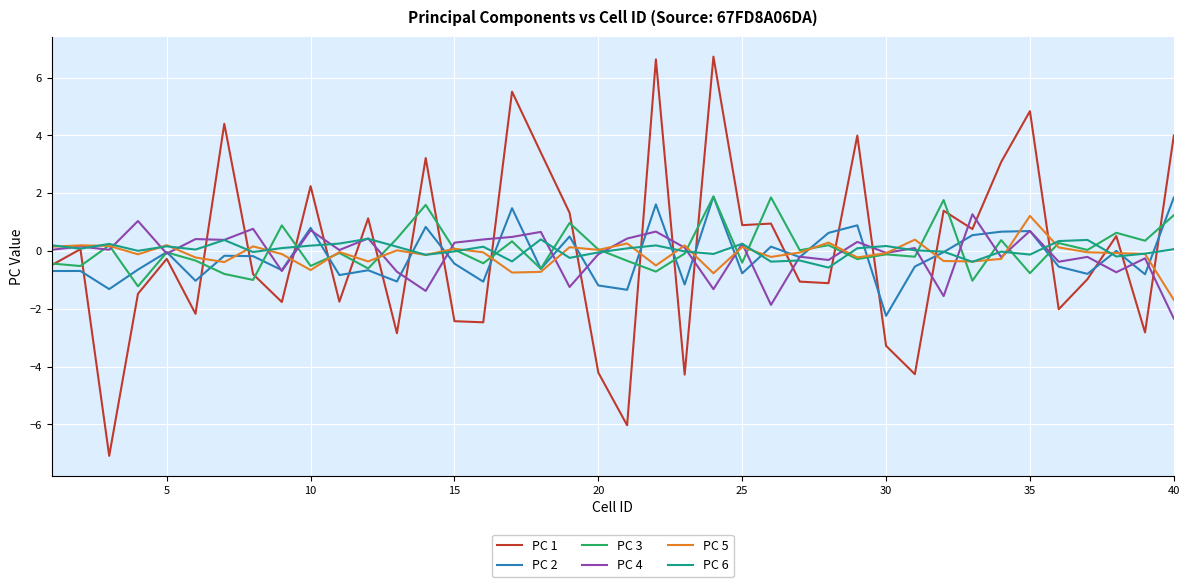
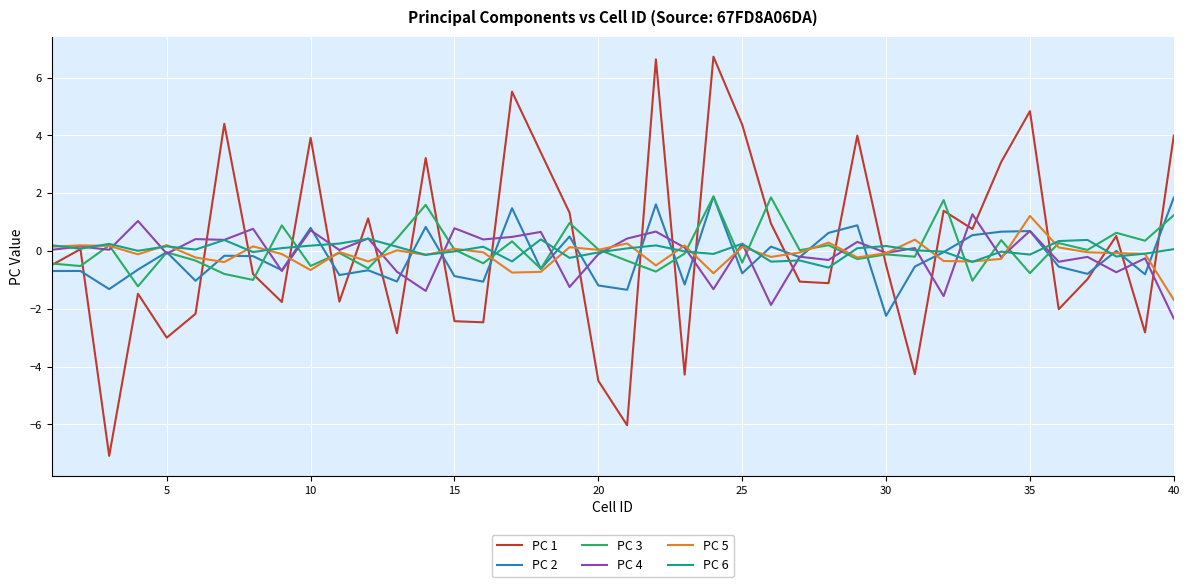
  {
    "PC 1": {
-     "5": -0.3,
-     "10": 2.2,
+     "5": -3.0,
+     "10": 3.9,
      "15": -2.4,
-     "20": -4.2,
-     "25": 0.9,
-     "30": -3.3,
+     "20": -4.5,
+     "25": 4.4,
+     "30": -0.5,
      "35": 4.8,
      "40": 4.0
    },
    "PC 2": {
-     "15": -0.4,
+     "15": -0.9,
      "20": -1.2,
      "25": -0.8,
      "30": -2.2,
      "40": 1.8
    },
    "PC 4": {
-     "15": 0.3,
+     "15": 0.8,
      "40": -2.3
    },
    "PC 5": {
      "10": -0.7,
      "25": 0.1,
      "35": 1.2,
      "40": -1.7
    }
  }
